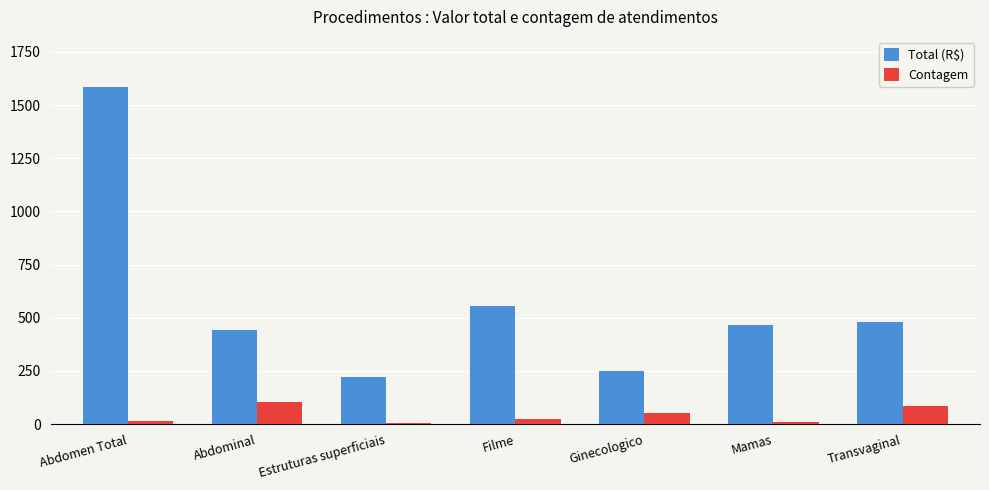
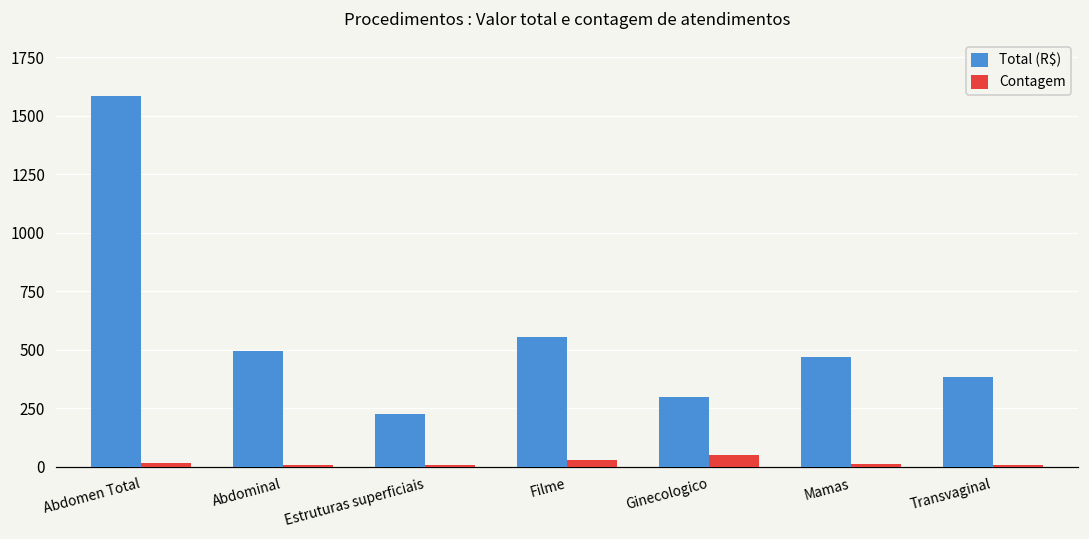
  {
    "Total (R$)": {
      "Abdomen Total": 1580,
-     "Abdominal": 440,
+     "Abdominal": 490,
      "Estruturas superficiais": 220,
      "Filme": 550,
-     "Ginecologico": 250,
+     "Ginecologico": 300,
      "Mamas": 470,
-     "Transvaginal": 480
+     "Transvaginal": 380
    },
    "Contagem": {
      "Abdomen Total": 10,
-     "Abdominal": 110,
+     "Abdominal": 10,
      "Filme": 30,
      "Ginecologico": 50,
-     "Transvaginal": 80
+     "Transvaginal": 10
    }
  }
